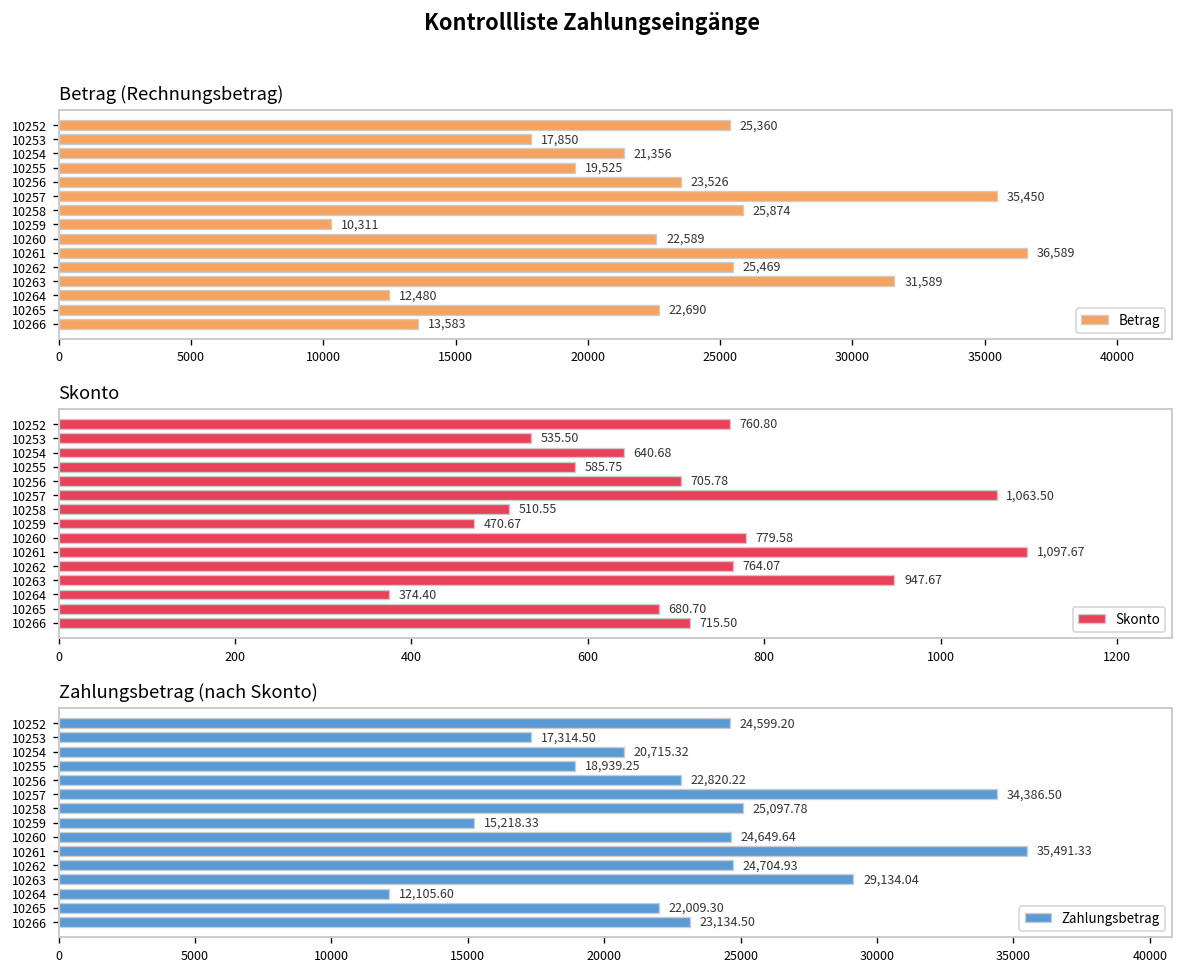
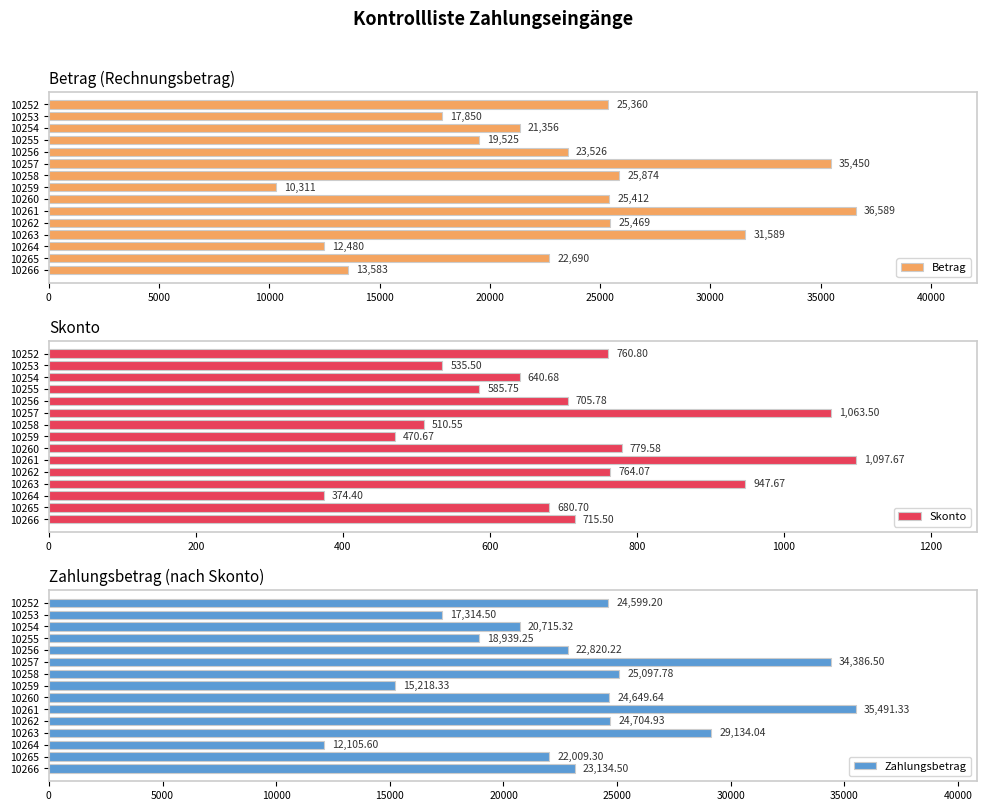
  {
    "Betrag (Rechnungsbetrag)": {
      "10252": "25,360",
      "10253": "17,850",
      "10254": "21,356",
      "10255": "19,525",
      "10256": "23,526",
      "10257": "35,450",
      "10258": "25,874",
      "10259": "10,311",
-     "10260": "22,589",
+     "10260": "25,412",
      "10261": "36,589",
      "10262": "25,469",
      "10263": "31,589",
      "10264": "12,480",
      "10265": "22,690",
      "10266": "13,583"
    },
    "Skonto": {
      "10252": "760.80",
      "10253": "535.50",
      "10254": "640.68",
      "10255": "585.75",
      "10256": "705.78",
      "10257": "1,063.50",
      "10258": "510.55",
      "10259": "470.67",
      "10260": "779.58",
      "10261": "1,097.67",
      "10262": "764.07",
      "10263": "947.67",
      "10264": "374.40",
      "10265": "680.70",
      "10266": "715.50"
    },
    "Zahlungsbetrag (nach Skonto)": {
      "10252": "24,599.20",
      "10253": "17,314.50",
      "10254": "20,715.32",
      "10255": "18,939.25",
      "10256": "22,820.22",
      "10257": "34,386.50",
      "10258": "25,097.78",
      "10259": "15,218.33",
      "10260": "24,649.64",
      "10261": "35,491.33",
      "10262": "24,704.93",
      "10263": "29,134.04",
      "10264": "12,105.60",
      "10265": "22,009.30",
      "10266": "23,134.50"
    }
  }
